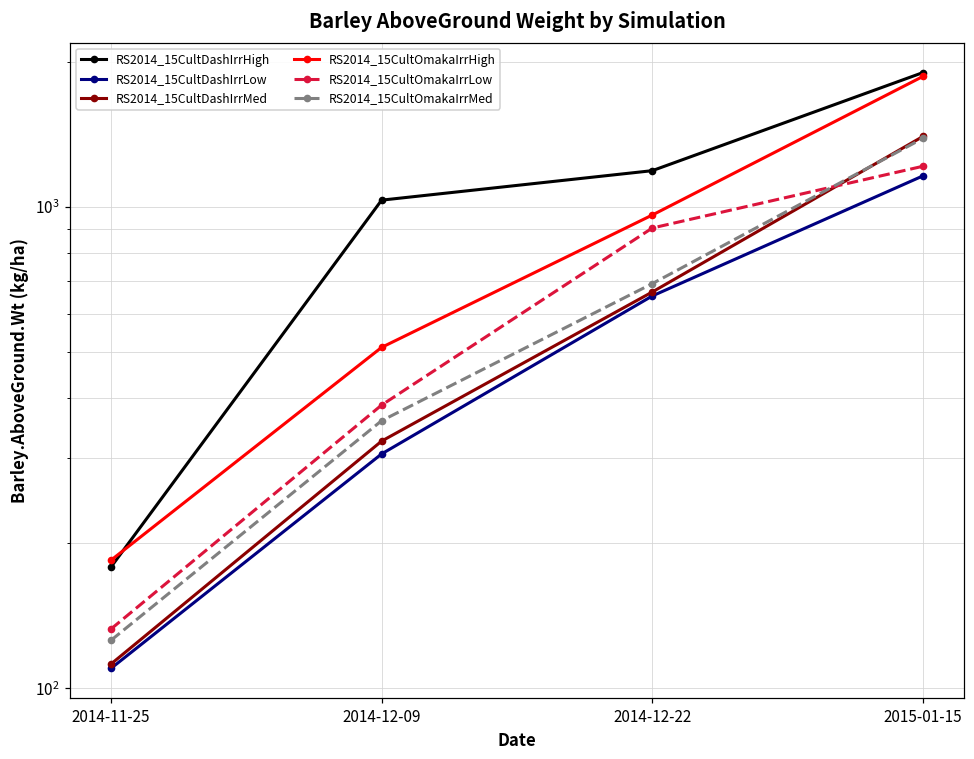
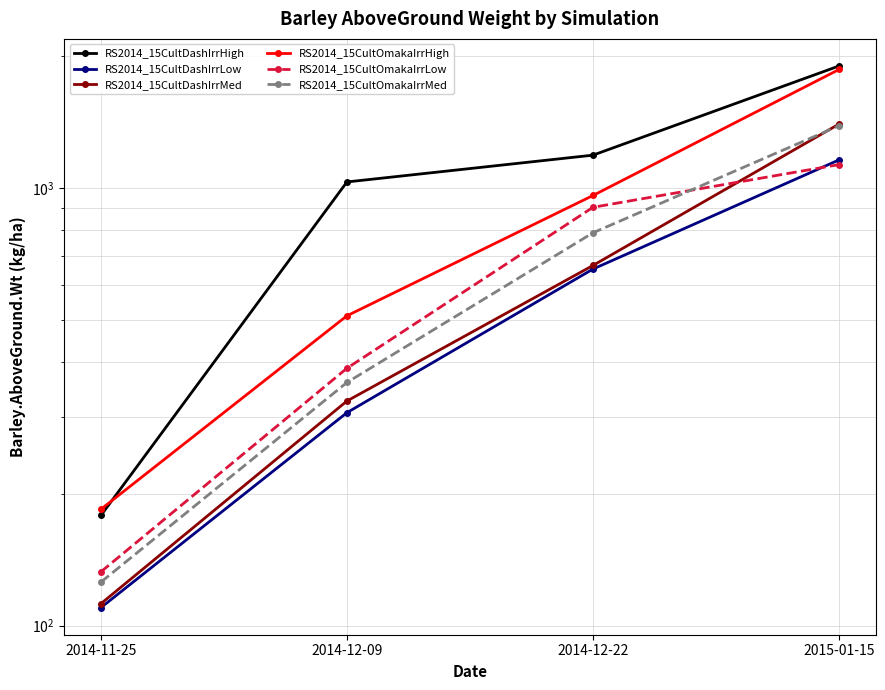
  {
    "RS2014_15CultDashIrrHigh": {
      "2014-11-25": 179,
      "2014-12-09": 1030,
      "2014-12-22": 1190,
      "2015-01-15": 1900
    },
    "RS2014_15CultDashIrrLow": {
      "2014-11-25": 110,
      "2014-12-09": 310,
      "2014-12-22": 650,
      "2015-01-15": 1160
    },
    "RS2014_15CultDashIrrMed": {
      "2014-11-25": 112,
      "2014-12-09": 330,
      "2014-12-22": 670
    },
    "RS2014_15CultOmakaIrrHigh": {
      "2014-11-25": 184,
      "2014-12-09": 510,
      "2014-12-22": 960,
      "2015-01-15": 1870
    },
    "RS2014_15CultOmakaIrrLow": {
      "2014-11-25": 133,
      "2014-12-09": 390,
      "2014-12-22": 900,
-     "2015-01-15": 1210
+     "2015-01-15": 1130
    },
    "RS2014_15CultOmakaIrrMed": {
      "2014-11-25": 126,
      "2014-12-09": 360,
-     "2014-12-22": 690
+     "2014-12-22": 790
    }
  }
